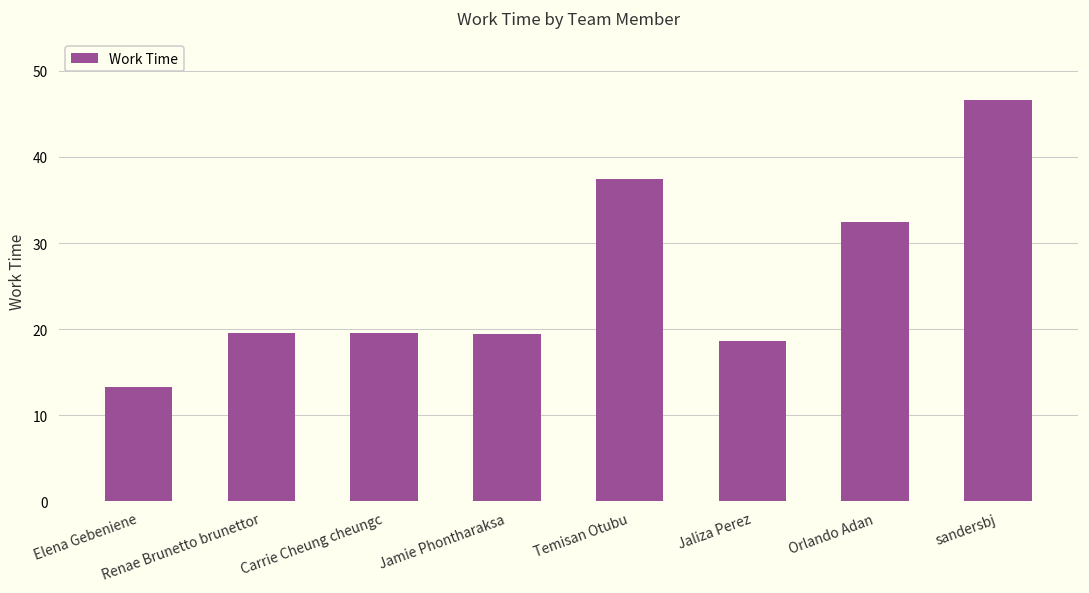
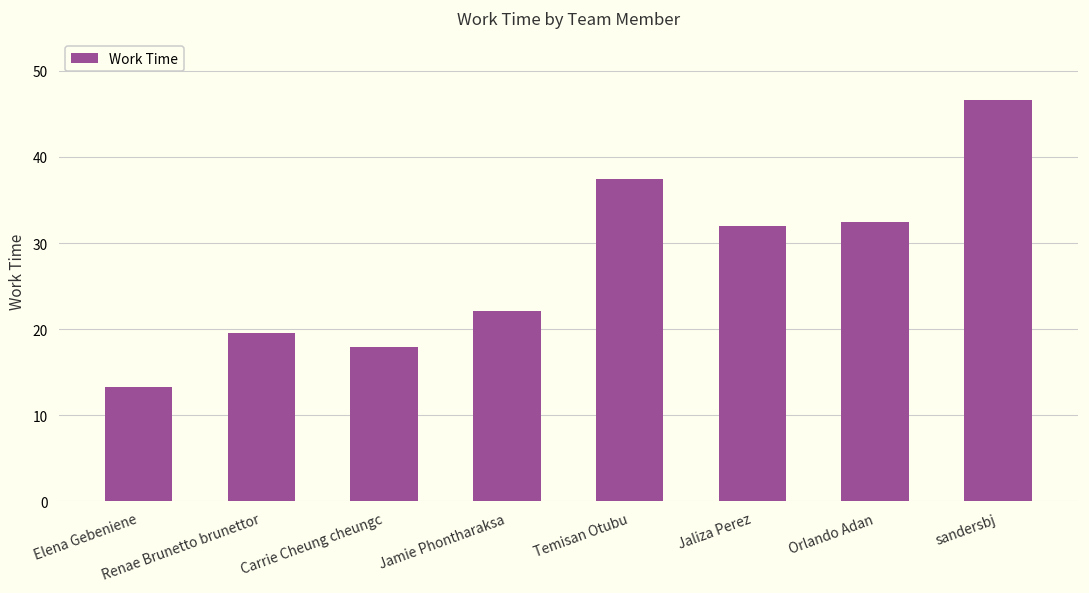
  {
    "Elena Gebeniene": 13,
    "Renae Brunetto brunettor": 20,
-   "Carrie Cheung cheungc": 20,
-   "Jamie Phontharaksa": 19,
+   "Carrie Cheung cheungc": 18,
+   "Jamie Phontharaksa": 22,
    "Temisan Otubu": 37,
-   "Jaliza Perez": 19,
+   "Jaliza Perez": 32,
    "Orlando Adan": 32,
    "sandersbj": 47
  }
